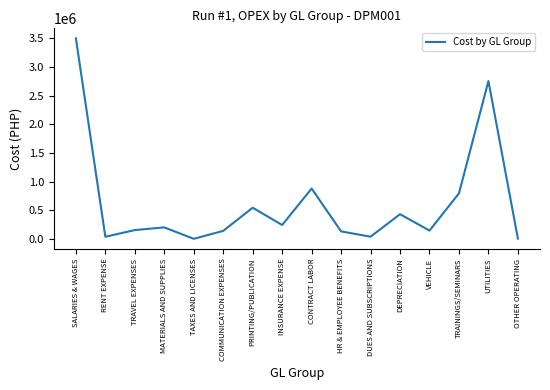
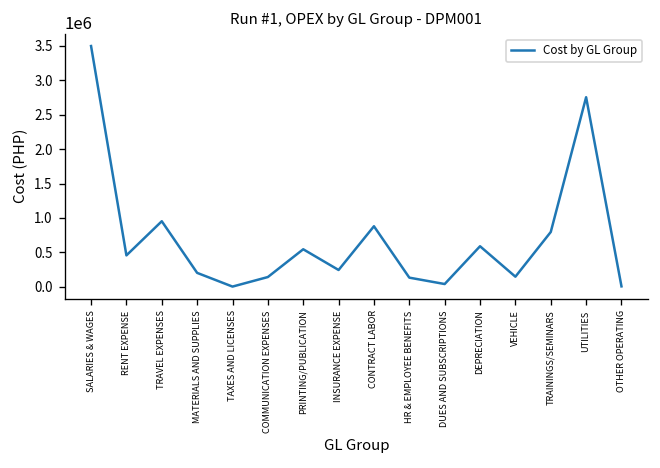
  {
    "SALARIES & WAGES": 3500000,
-   "RENT EXPENSE": 0,
-   "TRAVEL EXPENSES": 200000,
+   "RENT EXPENSE": 500000,
+   "TRAVEL EXPENSES": 1000000,
    "MATERIALS AND SUPPLIES": 200000,
    "TAXES AND LICENSES": 0,
    "COMMUNICATION EXPENSES": 100000,
    "PRINTING/PUBLICATION": 500000,
    "INSURANCE EXPENSE": 200000,
    "CONTRACT LABOR": 900000,
    "HR & EMPLOYEE BENEFITS": 100000,
    "DUES AND SUBSCRIPTIONS": 0,
-   "DEPRECIATION": 400000,
+   "DEPRECIATION": 600000,
    "VEHICLE": 100000,
    "TRAININGS/SEMINARS": 800000,
    "UTILITIES": 2800000,
    "OTHER OPERATING": 0
  }
